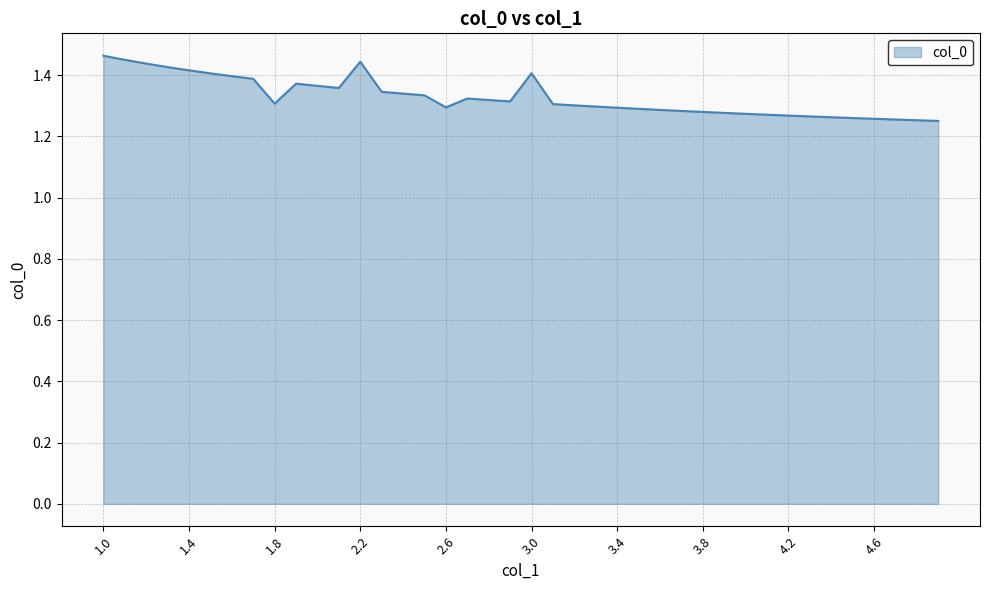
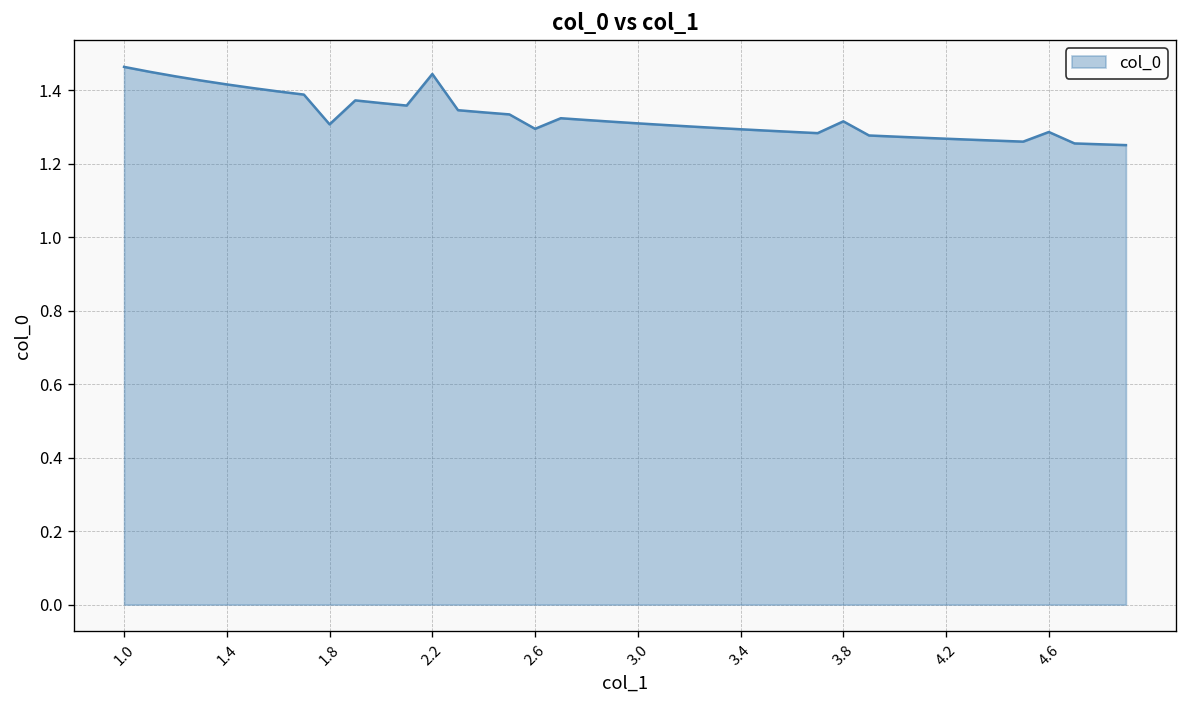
  {
    "1.0": 1.46,
    "1.4": 1.42,
    "1.8": 1.31,
    "2.2": 1.44,
    "2.6": 1.29,
-   "3.0": 1.41,
+   "3.0": 1.31,
    "3.4": 1.29,
-   "3.8": 1.28,
+   "3.8": 1.32,
    "4.2": 1.27,
-   "4.6": 1.26
+   "4.6": 1.29
  }
